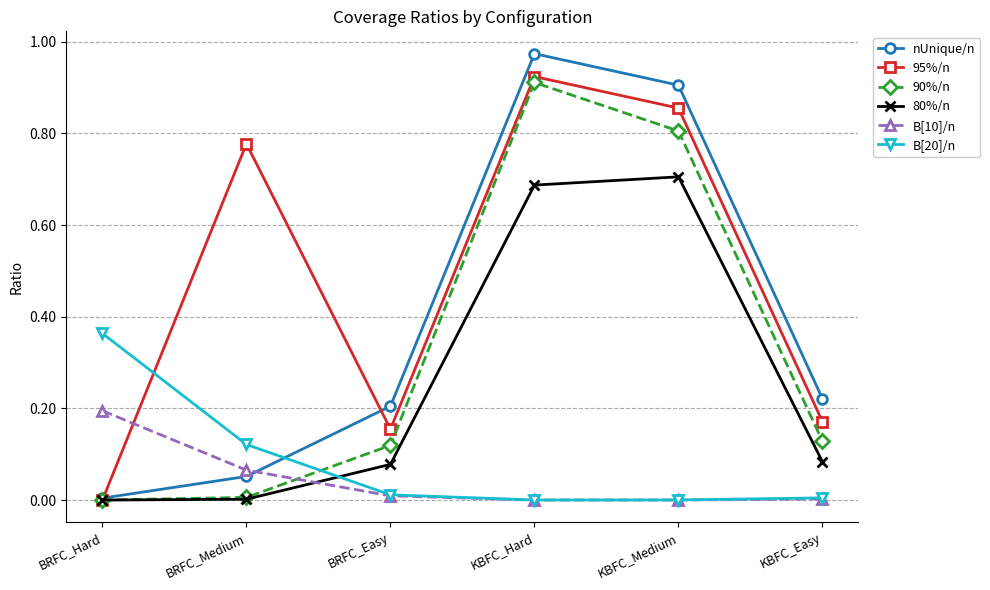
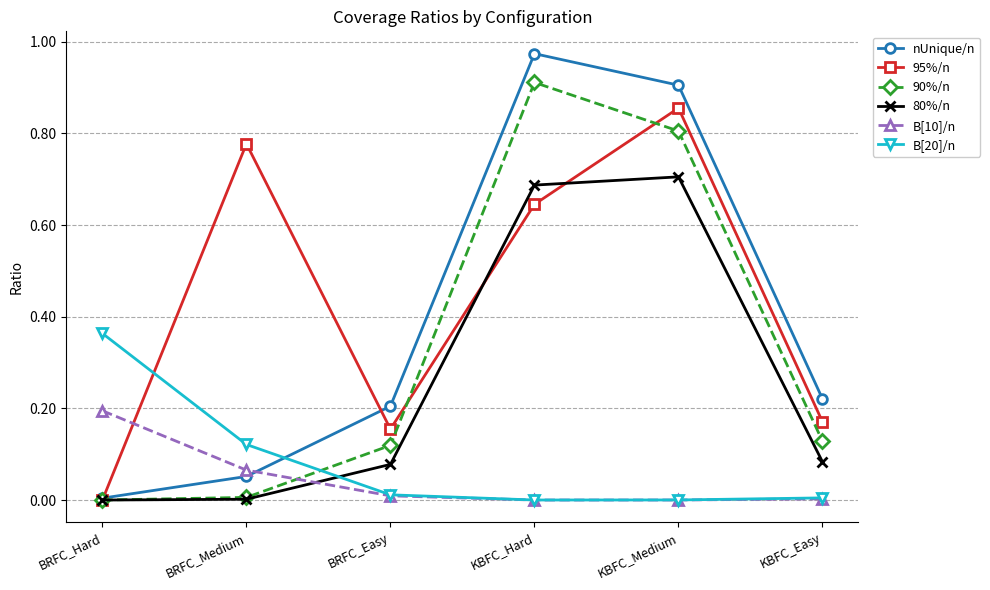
  {
    "nUnique/n": {
      "BRFC_Medium": 0.05,
      "BRFC_Easy": 0.20,
      "KBFC_Hard": 0.97,
      "KBFC_Medium": 0.91,
      "KBFC_Easy": 0.22
    },
    "95%/n": {
      "BRFC_Medium": 0.78,
      "BRFC_Easy": 0.15,
-     "KBFC_Hard": 0.92,
+     "KBFC_Hard": 0.65,
      "KBFC_Medium": 0.86,
      "KBFC_Easy": 0.17
    },
    "90%/n": {
      "BRFC_Easy": 0.12,
      "KBFC_Hard": 0.91,
      "KBFC_Medium": 0.81,
      "KBFC_Easy": 0.13
    },
    "80%/n": {
      "BRFC_Easy": 0.08,
      "KBFC_Hard": 0.69,
      "KBFC_Medium": 0.71,
      "KBFC_Easy": 0.08
    },
    "B[10]/n": {
      "BRFC_Hard": 0.19,
      "BRFC_Medium": 0.07
    },
    "B[20]/n": {
      "BRFC_Hard": 0.36,
      "BRFC_Medium": 0.12
    }
  }
